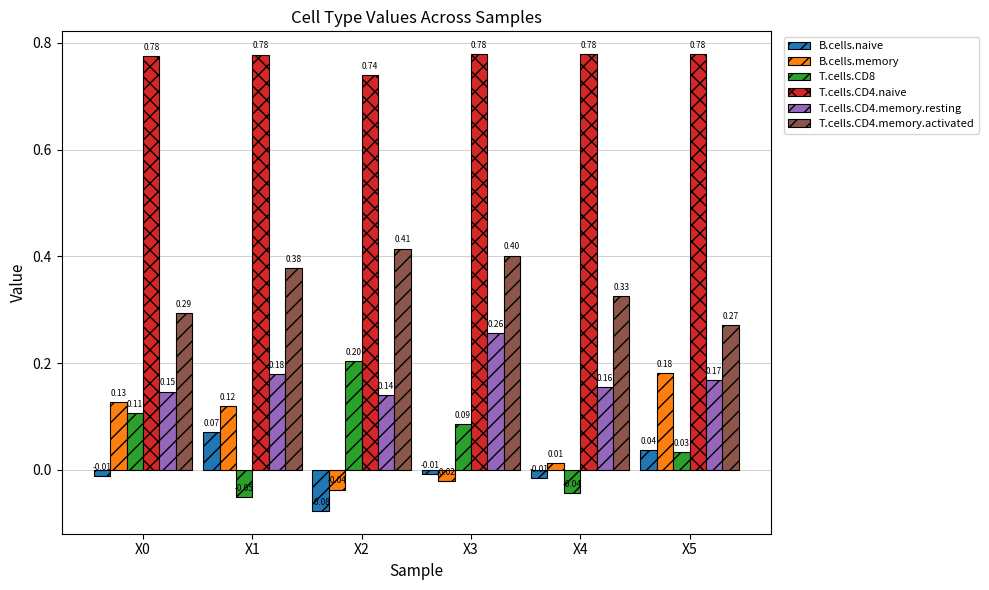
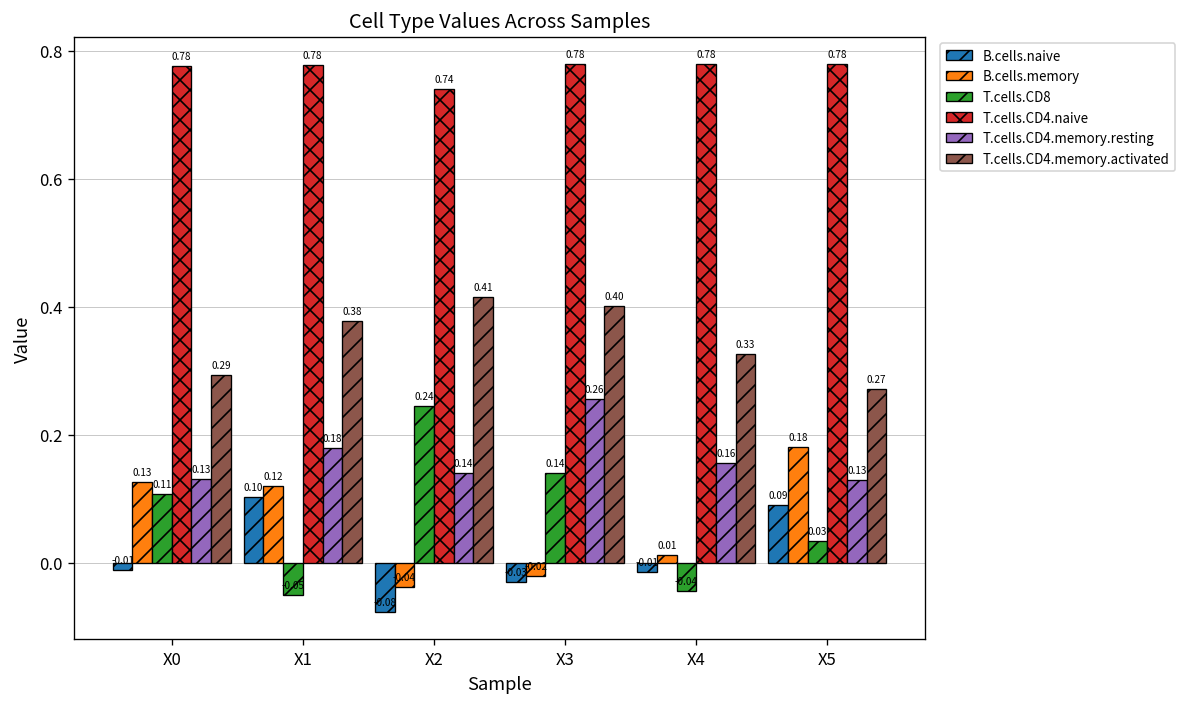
  {
    "B.cells.naive": {
      "X0": -0.01,
-     "X1": 0.07,
+     "X1": 0.10,
      "X2": -0.08,
-     "X3": -0.01,
+     "X3": -0.03,
      "X4": -0.01,
-     "X5": 0.04
+     "X5": 0.09
    },
    "B.cells.memory": {
      "X0": 0.13,
      "X1": 0.12,
      "X2": -0.04,
      "X3": -0.02,
      "X4": 0.01,
      "X5": 0.18
    },
    "T.cells.CD8": {
      "X0": 0.11,
      "X1": -0.05,
-     "X2": 0.20,
-     "X3": 0.09,
+     "X2": 0.24,
+     "X3": 0.14,
      "X4": -0.04,
      "X5": 0.03
    },
    "T.cells.CD4.naive": {
      "X0": 0.78,
      "X1": 0.78,
      "X2": 0.74,
      "X3": 0.78,
      "X4": 0.78,
      "X5": 0.78
    },
    "T.cells.CD4.memory.resting": {
-     "X0": 0.15,
+     "X0": 0.13,
      "X1": 0.18,
      "X2": 0.14,
      "X3": 0.26,
      "X4": 0.16,
-     "X5": 0.17
+     "X5": 0.13
    },
    "T.cells.CD4.memory.activated": {
      "X0": 0.29,
      "X1": 0.38,
      "X2": 0.41,
      "X3": 0.40,
      "X4": 0.33,
      "X5": 0.27
    }
  }
